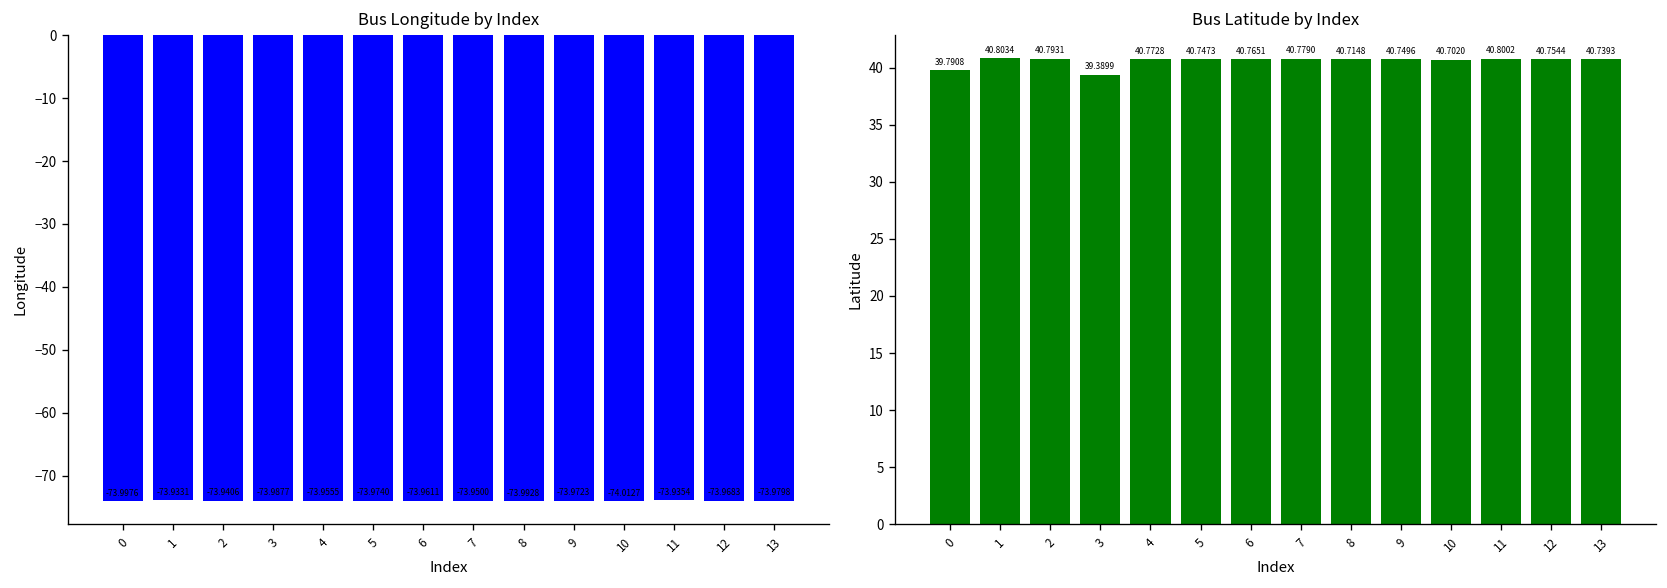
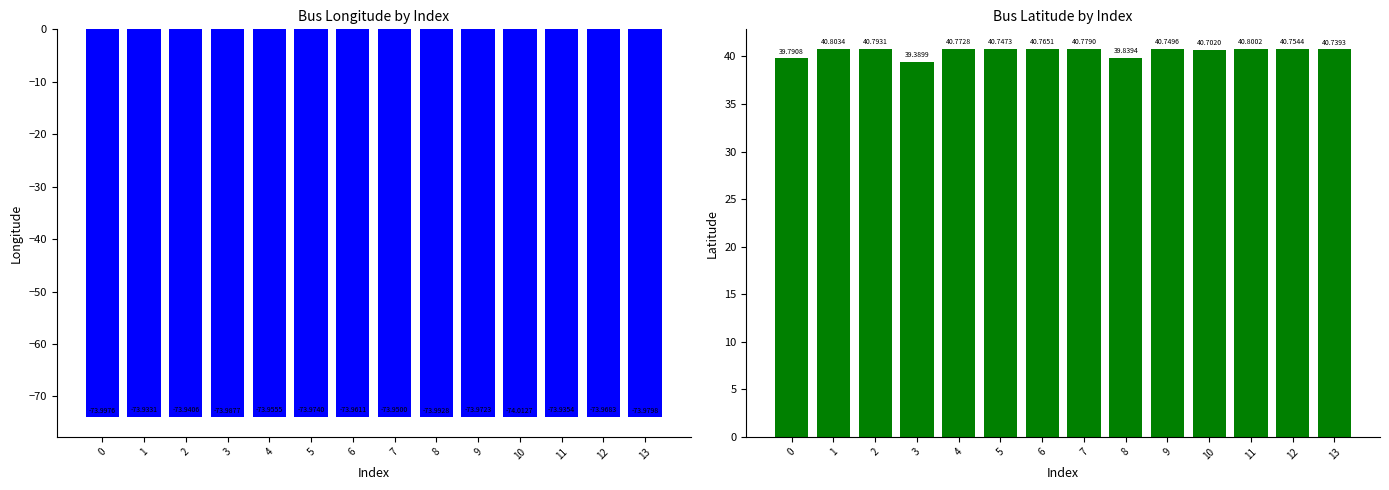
  {
    "Bus Longitude by Index": {
      "0": -73.9976,
      "1": -73.9331,
      "2": -73.9406,
      "3": -73.9877,
      "4": -73.9555,
      "5": -73.9740,
      "6": -73.9611,
      "7": -73.9500,
      "8": -73.9928,
      "9": -73.9723,
      "10": -74.0127,
      "11": -73.9354,
      "12": -73.9683,
      "13": -73.9798
    },
    "Bus Latitude by Index": {
      "0": 39.7908,
      "1": 40.8034,
      "2": 40.7931,
      "3": 39.3899,
      "4": 40.7728,
      "5": 40.7473,
      "6": 40.7651,
      "7": 40.7790,
-     "8": 40.7148,
+     "8": 39.8394,
      "9": 40.7496,
      "10": 40.7020,
      "11": 40.8002,
      "12": 40.7544,
      "13": 40.7393
    }
  }
